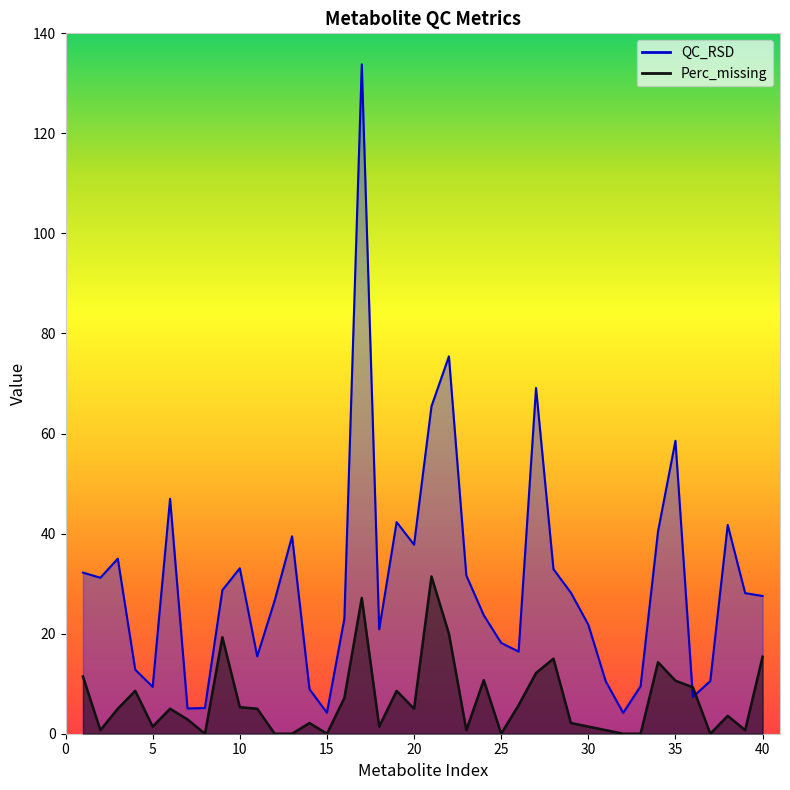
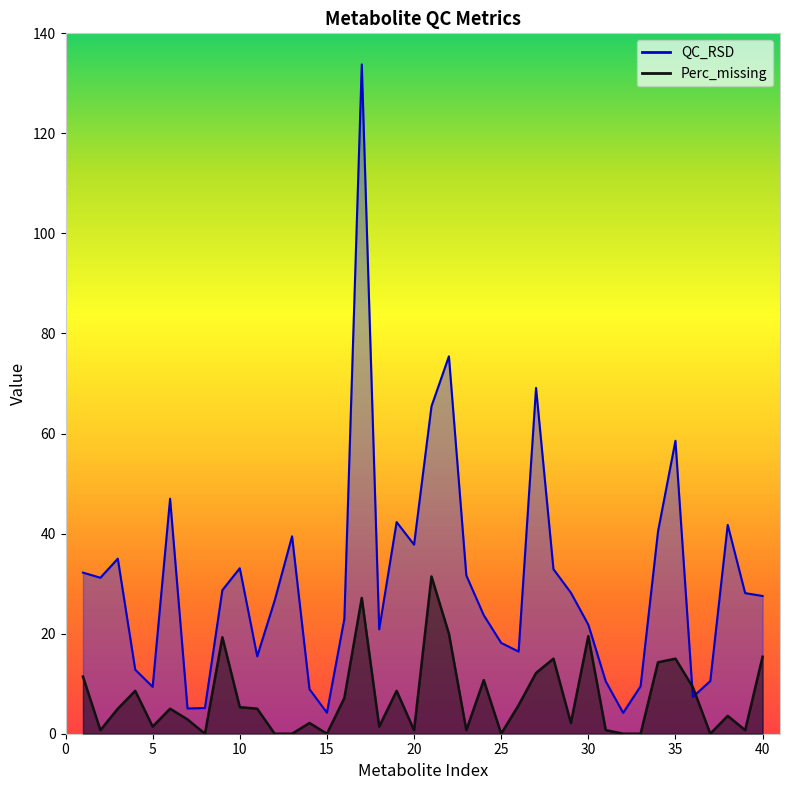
  {
    "Perc_missing": {
      "5": 1,
      "10": 5,
      "15": 0,
-     "20": 5,
+     "20": 1,
      "25": 0,
-     "30": 1,
-     "35": 11,
+     "30": 19,
+     "35": 15,
      "40": 15
    }
  }
